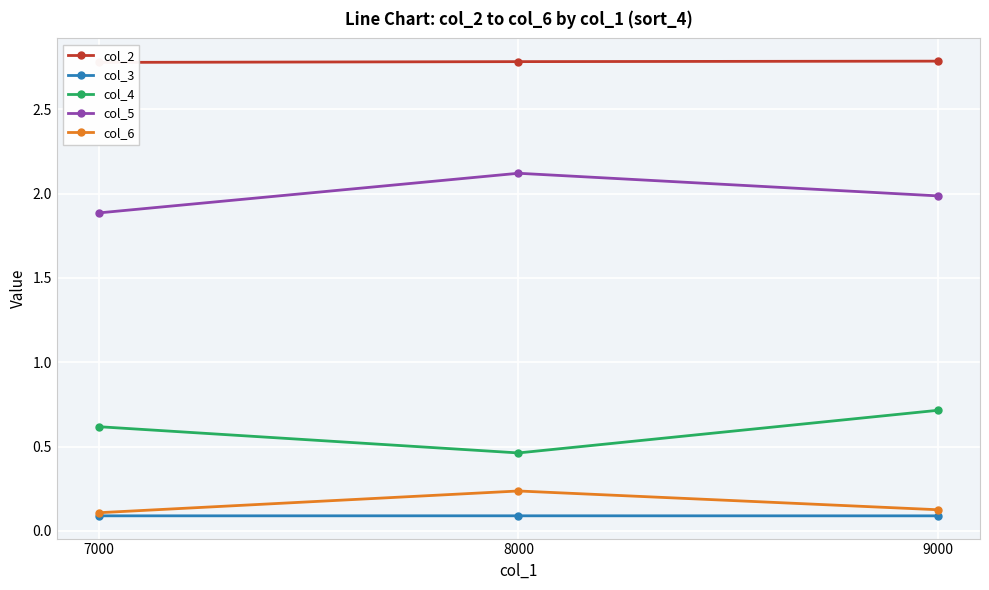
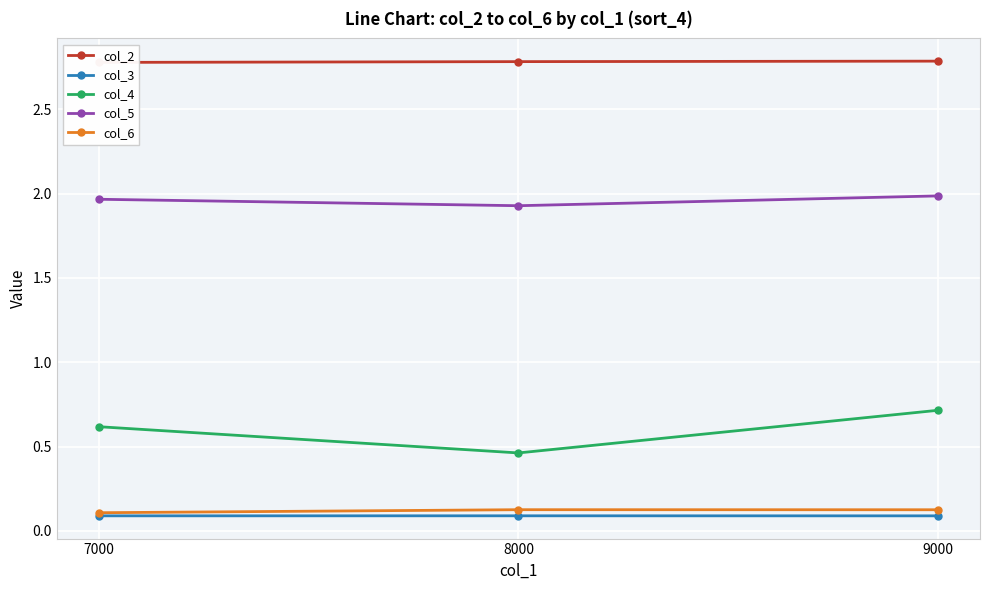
  {
    "col_2": {
      "8000": 2.78,
      "9000": 2.79
    },
    "col_3": {
      "7000": 0.09,
      "8000": 0.09,
      "9000": 0.09
    },
    "col_4": {
      "7000": 0.62,
      "8000": 0.46,
      "9000": 0.72
    },
    "col_5": {
-     "7000": 1.89,
-     "8000": 2.12,
+     "7000": 1.97,
+     "8000": 1.93,
      "9000": 1.99
    },
    "col_6": {
      "7000": 0.11,
-     "8000": 0.24,
+     "8000": 0.13,
      "9000": 0.12
    }
  }
